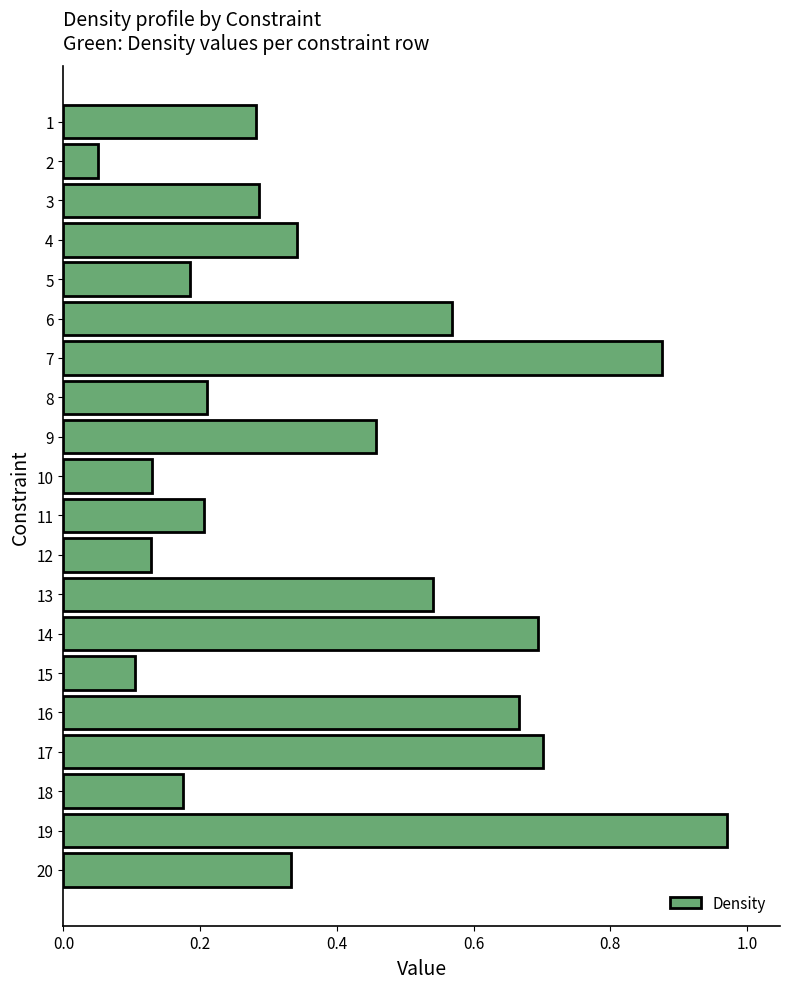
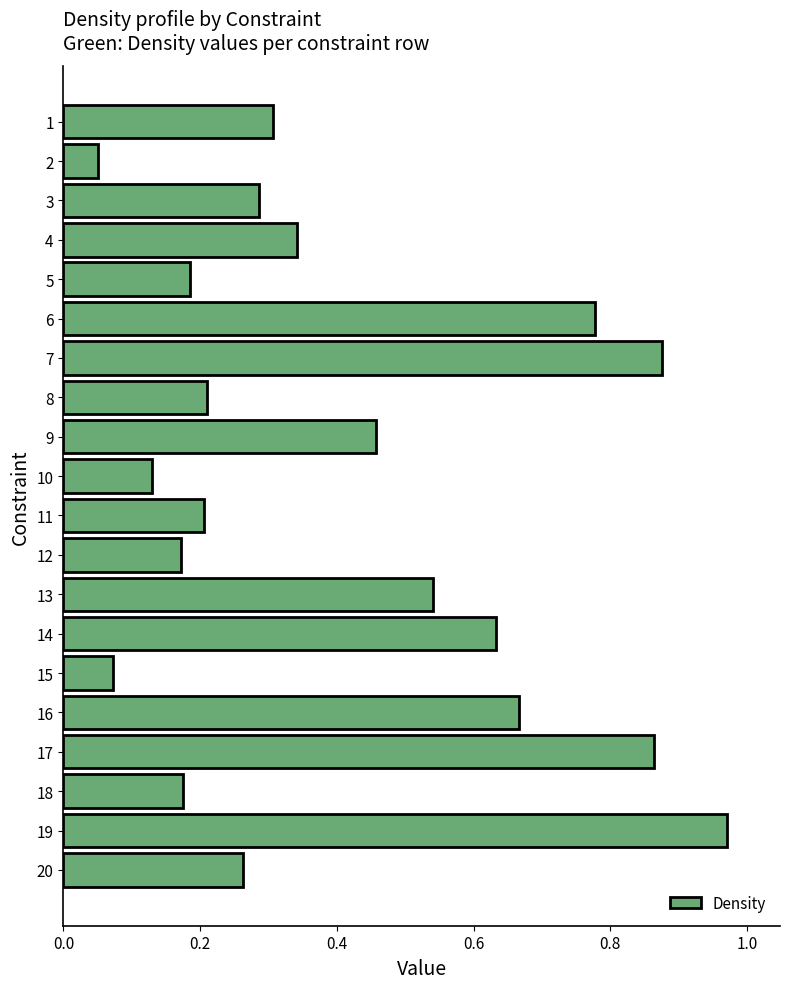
  {
-   "1": 0.28,
+   "1": 0.31,
    "2": 0.05,
    "3": 0.29,
    "4": 0.34,
    "5": 0.19,
-   "6": 0.57,
+   "6": 0.78,
    "7": 0.88,
    "8": 0.21,
    "9": 0.46,
    "10": 0.13,
    "11": 0.21,
-   "12": 0.13,
+   "12": 0.17,
    "13": 0.54,
-   "14": 0.69,
-   "15": 0.10,
+   "14": 0.63,
+   "15": 0.07,
    "16": 0.67,
-   "17": 0.70,
+   "17": 0.86,
    "18": 0.18,
    "19": 0.97,
-   "20": 0.33
+   "20": 0.26
  }
